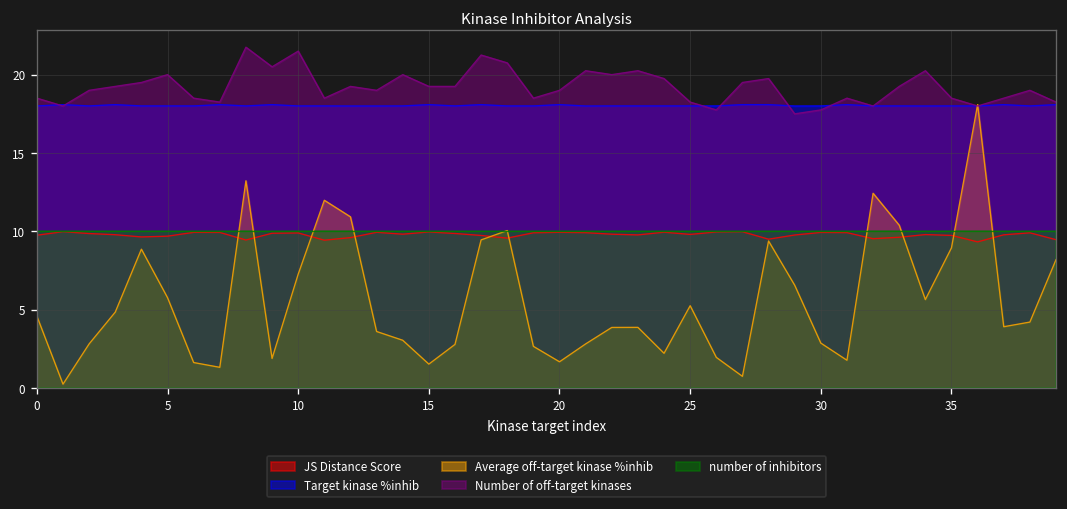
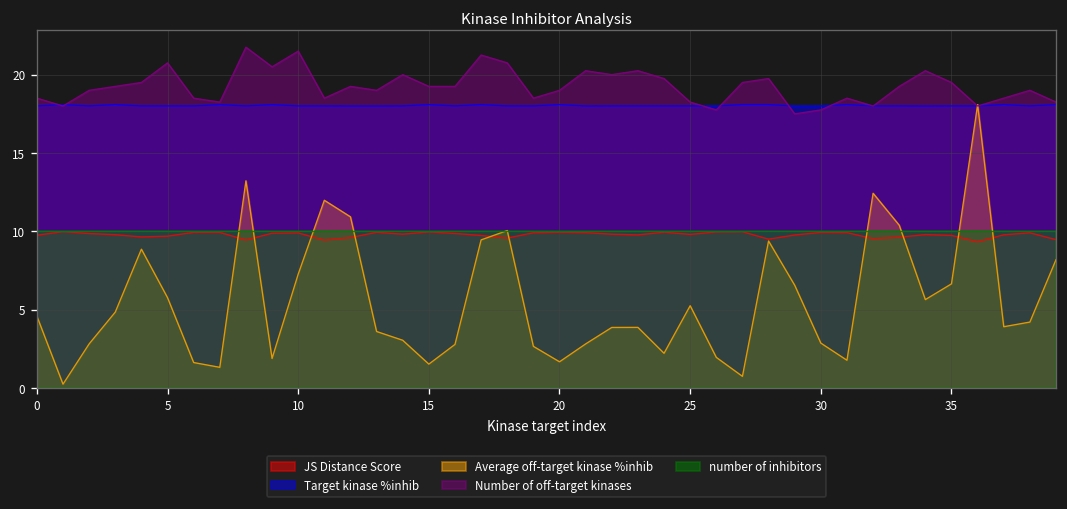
  {
    "JS Distance Score": {
      "0": 9.8,
      "5": 9.7,
      "35": 9.7
    },
    "Target kinase %inhib": {
      "0": 18.0,
      "5": 18.0,
      "10": 18.0,
      "15": 18.1,
      "20": 18.1,
      "25": 18.0,
      "30": 18.0,
      "35": 18.0
    },
    "Average off-target kinase %inhib": {
      "0": 4.6,
      "5": 5.8,
      "10": 7.3,
      "15": 1.5,
      "20": 1.7,
      "25": 5.3,
      "30": 2.9,
-     "35": 9.0
+     "35": 6.7
    },
    "Number of off-target kinases": {
      "0": 18.5,
-     "5": 20.0,
+     "5": 20.8,
      "10": 21.5,
      "15": 19.3,
      "20": 19.0,
      "25": 18.3,
      "30": 17.8,
-     "35": 18.5
+     "35": 19.5
    },
    "number of inhibitors": {
      "0": 10.0,
      "5": 10.0,
      "35": 10.0
    }
  }
